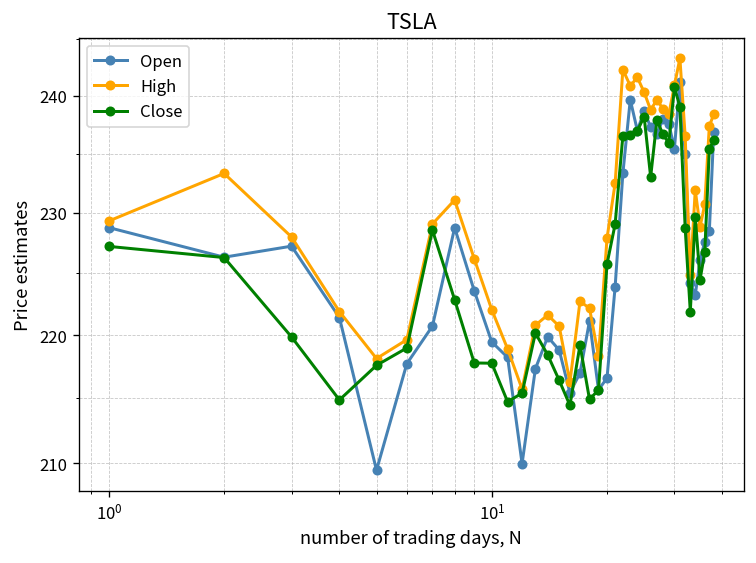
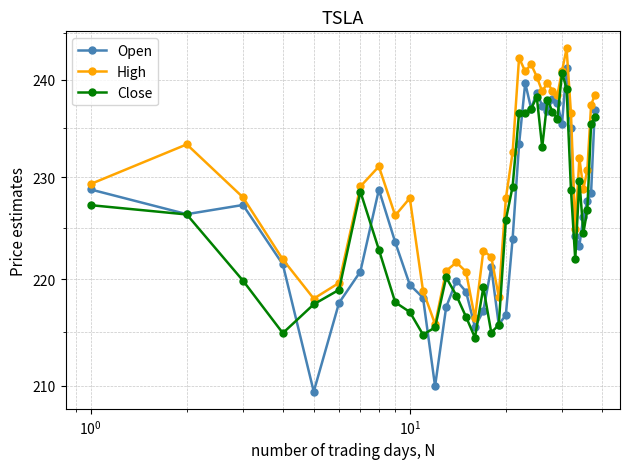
  {
    "Open": {
      "10^0": 228.8,
      "10^1": 219.5
    },
    "High": {
      "10^0": 229,
-     "10^1": 222.1
+     "10^1": 227.9
    },
    "Close": {
      "10^0": 227.2,
-     "10^1": 217.8
+     "10^1": 216.9
    }
  }
